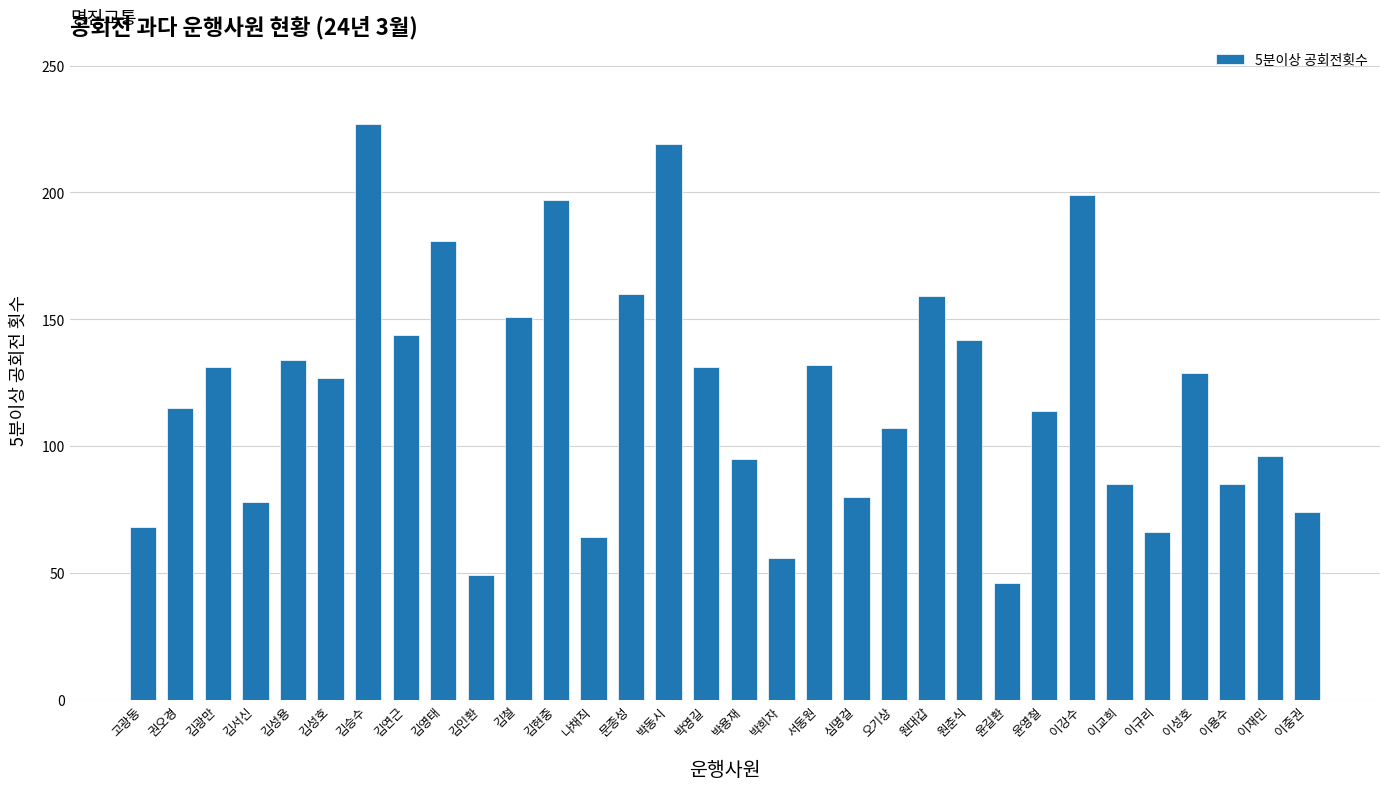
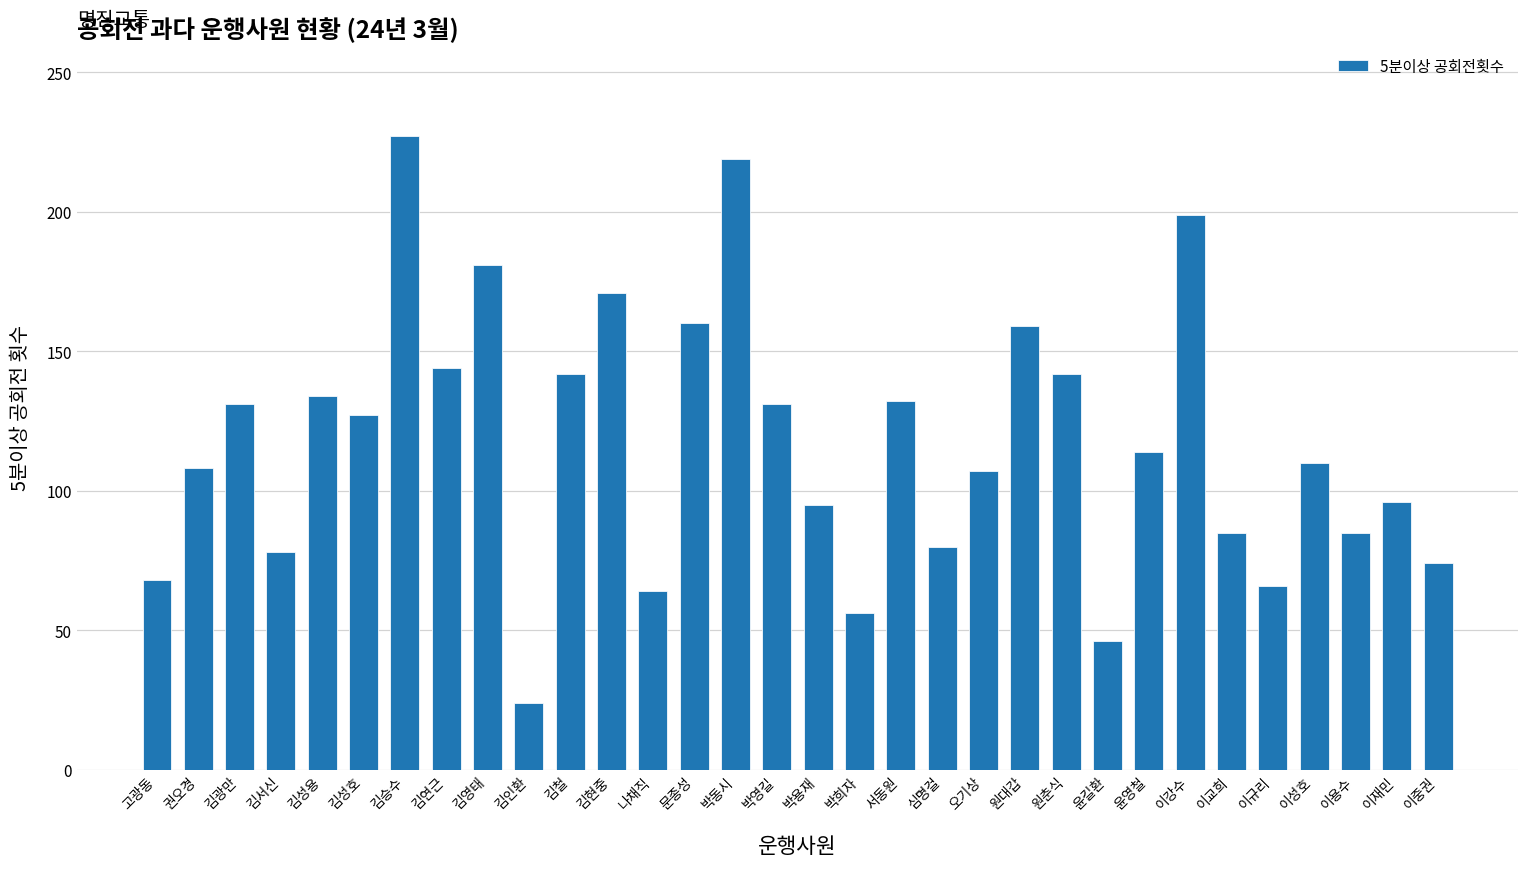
  {
    "고광동": 68,
-   "권오경": 115,
+   "권오경": 108,
    "김광만": 131,
    "김서신": 78,
    "김성용": 134,
    "김성호": 127,
    "김승수": 227,
    "김연근": 144,
    "김영태": 181,
-   "김인환": 49,
-   "김철": 151,
-   "김현중": 197,
+   "김인환": 24,
+   "김철": 142,
+   "김현중": 171,
    "나채직": 64,
    "문종성": 160,
    "박동시": 219,
    "박영길": 131,
    "박용재": 95,
    "박희자": 56,
    "서동원": 132,
    "심명걸": 80,
    "오기상": 107,
    "원대갑": 159,
    "원춘식": 142,
    "윤길환": 46,
    "윤영철": 114,
    "이강수": 199,
    "이교희": 85,
    "이규리": 66,
-   "이성호": 129,
+   "이성호": 110,
    "이용수": 85,
    "이재민": 96,
    "이중권": 74
  }
